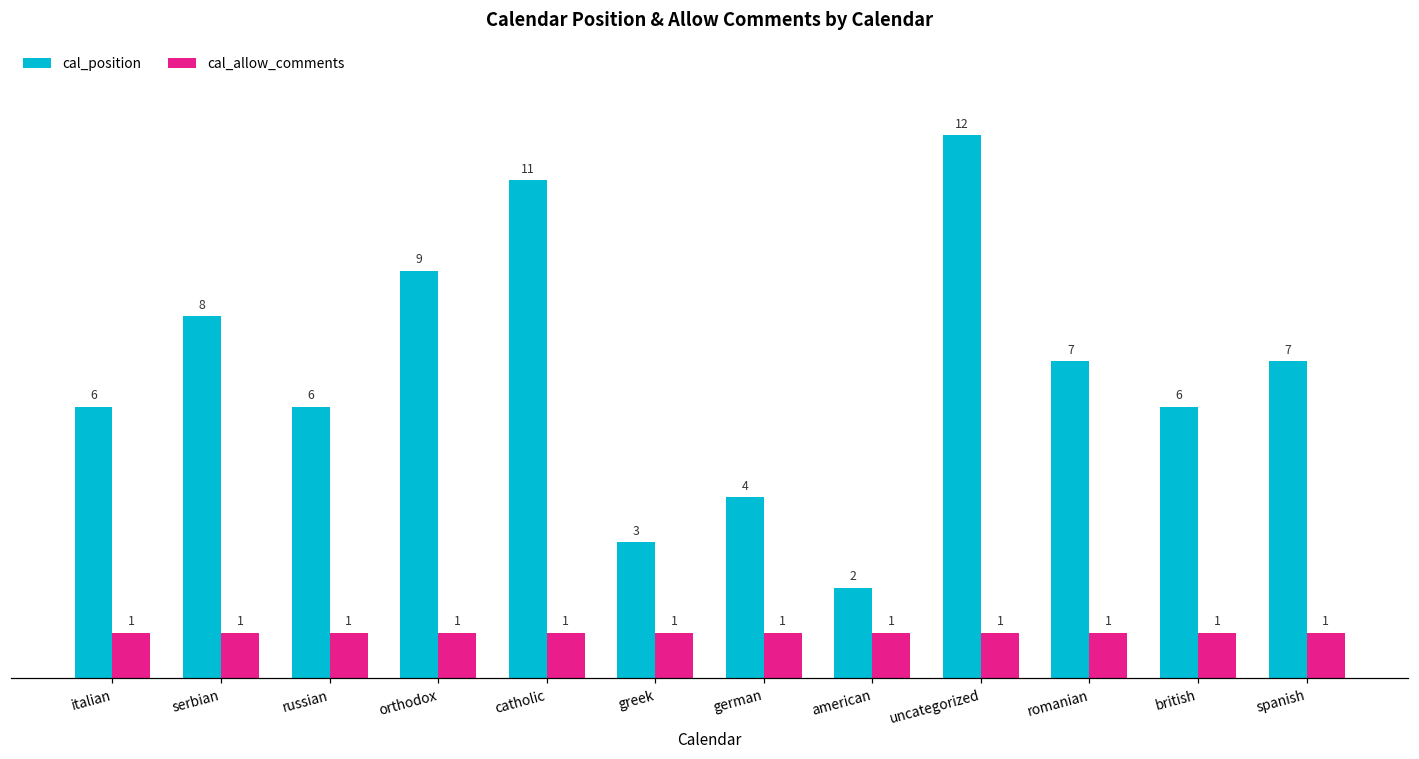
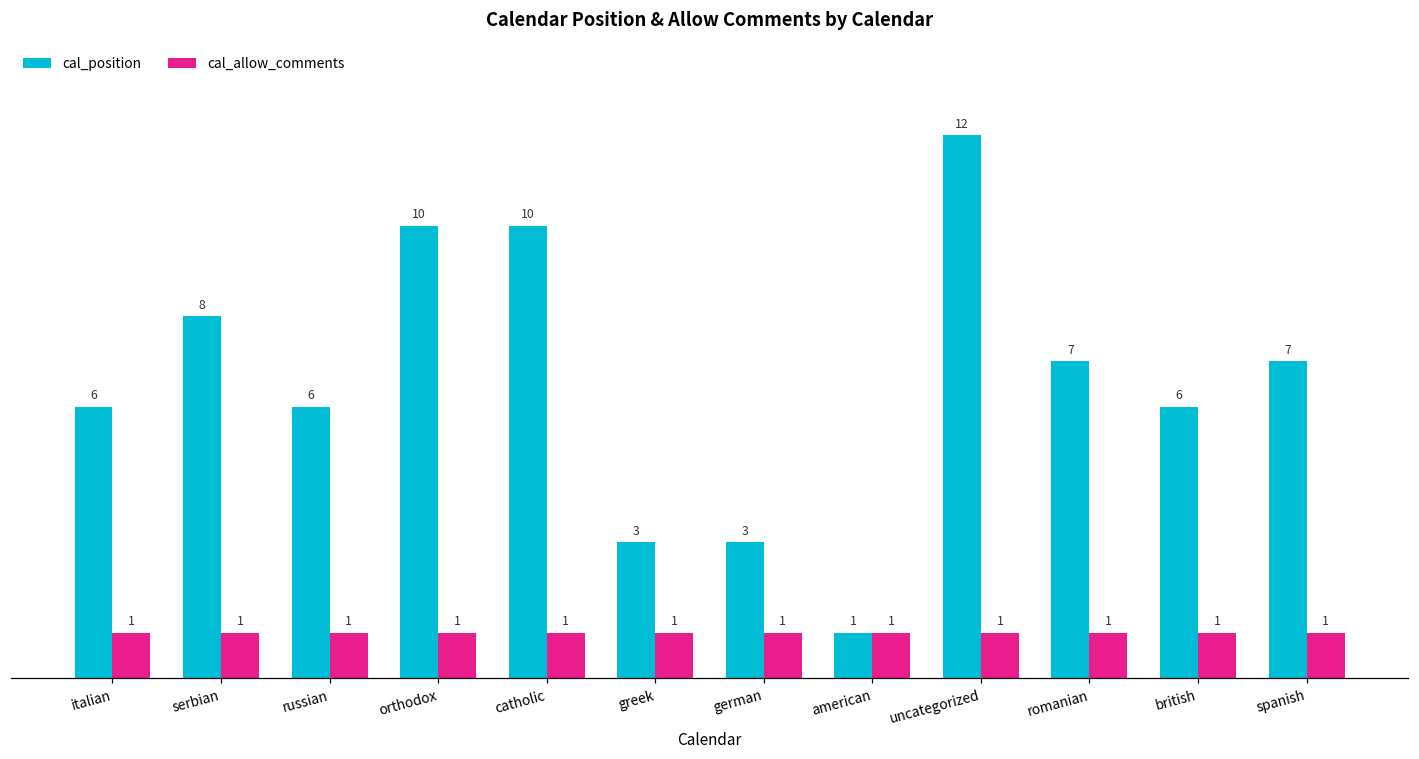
  {
    "cal_position": {
      "italian": 6,
      "serbian": 8,
      "russian": 6,
-     "orthodox": 9,
-     "catholic": 11,
+     "orthodox": 10,
+     "catholic": 10,
      "greek": 3,
-     "german": 4,
-     "american": 2,
+     "german": 3,
+     "american": 1,
      "uncategorized": 12,
      "romanian": 7,
      "british": 6,
      "spanish": 7
    },
    "cal_allow_comments": {
      "italian": 1,
      "serbian": 1,
      "russian": 1,
      "orthodox": 1,
      "catholic": 1,
      "greek": 1,
      "german": 1,
      "american": 1,
      "uncategorized": 1,
      "romanian": 1,
      "british": 1,
      "spanish": 1
    }
  }
